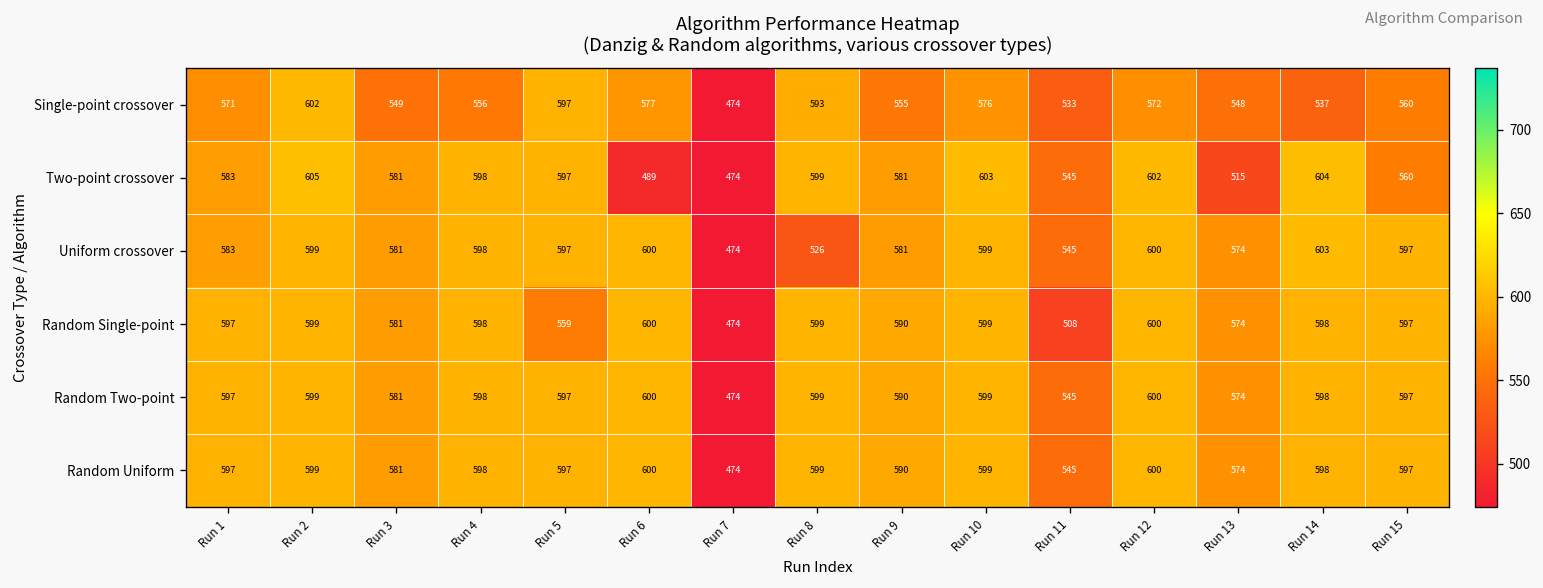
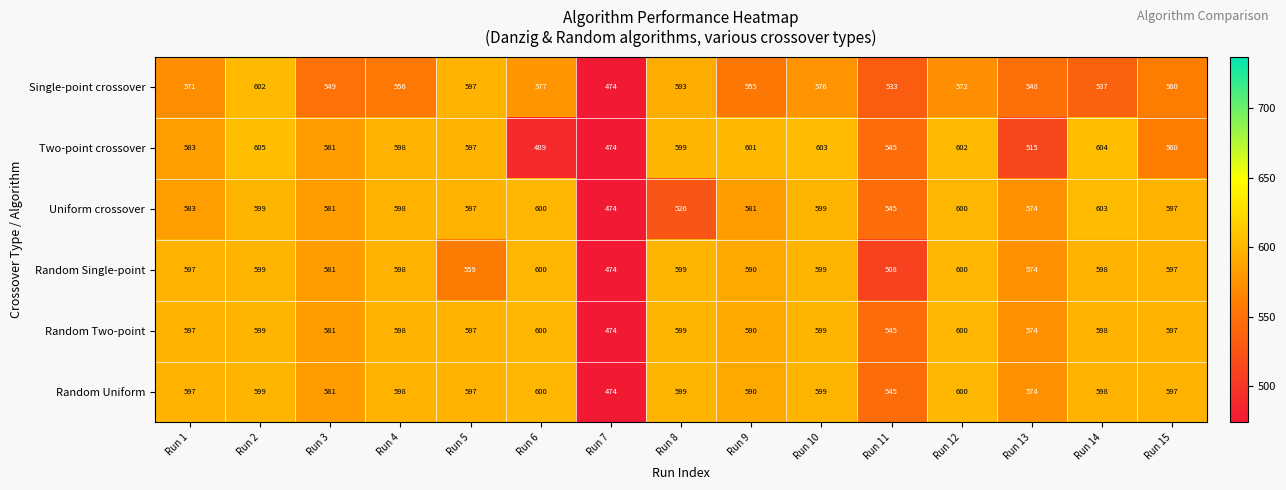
  {
    "Single-point crossover": {
      "Run 1": 571,
      "Run 2": 602,
      "Run 3": 549,
      "Run 4": 556,
      "Run 5": 597,
      "Run 6": 577,
      "Run 7": 474,
      "Run 8": 593,
      "Run 9": 555,
      "Run 10": 576,
      "Run 11": 533,
      "Run 12": 572,
      "Run 13": 548,
      "Run 14": 537,
      "Run 15": 560
    },
    "Two-point crossover": {
      "Run 1": 583,
      "Run 2": 605,
      "Run 3": 581,
      "Run 4": 598,
      "Run 5": 597,
      "Run 6": 489,
      "Run 7": 474,
      "Run 8": 599,
-     "Run 9": 581,
+     "Run 9": 601,
      "Run 10": 603,
      "Run 11": 545,
      "Run 12": 602,
      "Run 13": 515,
      "Run 14": 604,
      "Run 15": 560
    },
    "Uniform crossover": {
      "Run 1": 583,
      "Run 2": 599,
      "Run 3": 581,
      "Run 4": 598,
      "Run 5": 597,
      "Run 6": 600,
      "Run 7": 474,
      "Run 8": 526,
      "Run 9": 581,
      "Run 10": 599,
      "Run 11": 545,
      "Run 12": 600,
      "Run 13": 574,
      "Run 14": 603,
      "Run 15": 597
    },
    "Random Single-point": {
      "Run 1": 597,
      "Run 2": 599,
      "Run 3": 581,
      "Run 4": 598,
      "Run 5": 559,
      "Run 6": 600,
      "Run 7": 474,
      "Run 8": 599,
      "Run 9": 590,
      "Run 10": 599,
      "Run 11": 508,
      "Run 12": 600,
      "Run 13": 574,
      "Run 14": 598,
      "Run 15": 597
    },
    "Random Two-point": {
      "Run 1": 597,
      "Run 2": 599,
      "Run 3": 581,
      "Run 4": 598,
      "Run 5": 597,
      "Run 6": 600,
      "Run 7": 474,
      "Run 8": 599,
      "Run 9": 590,
      "Run 10": 599,
      "Run 11": 545,
      "Run 12": 600,
      "Run 13": 574,
      "Run 14": 598,
      "Run 15": 597
    },
    "Random Uniform": {
      "Run 1": 597,
      "Run 2": 599,
      "Run 3": 581,
      "Run 4": 598,
      "Run 5": 597,
      "Run 6": 600,
      "Run 7": 474,
      "Run 8": 599,
      "Run 9": 590,
      "Run 10": 599,
      "Run 11": 545,
      "Run 12": 600,
      "Run 13": 574,
      "Run 14": 598,
      "Run 15": 597
    }
  }
